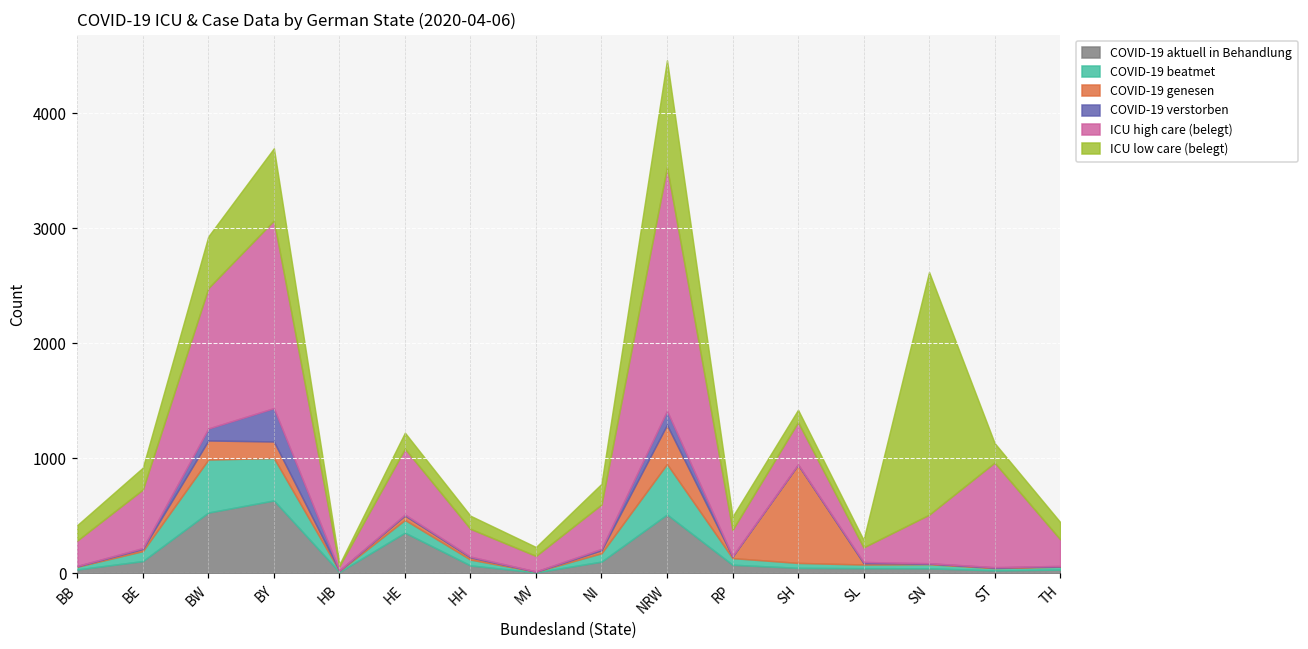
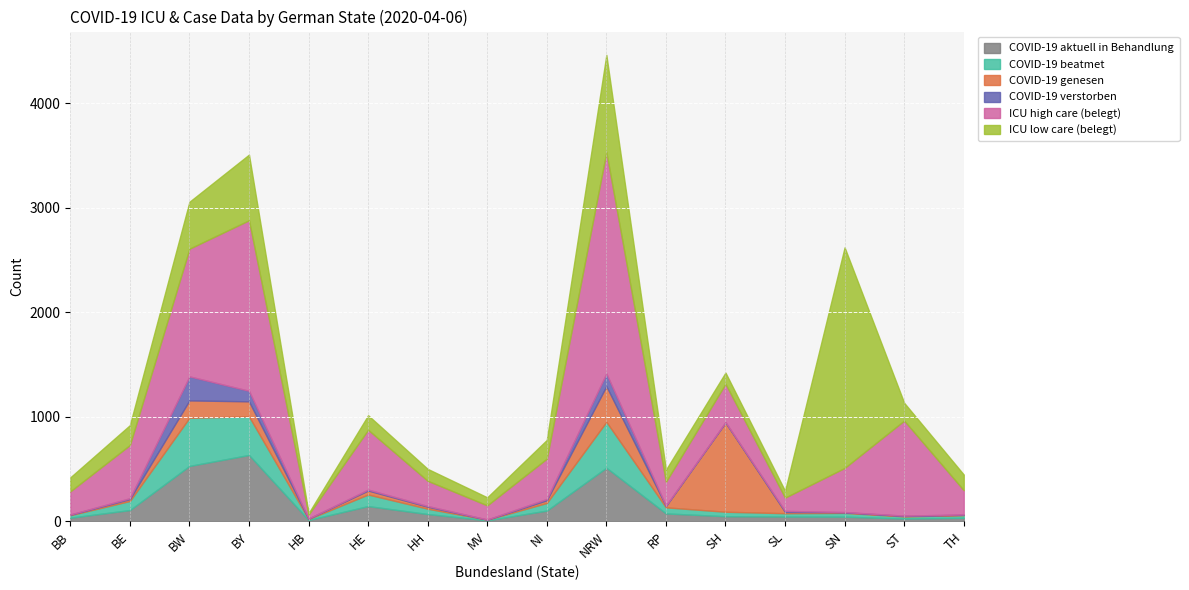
  {
    "COVID-19 aktuell in Behandlung": {
      "BE": 110,
      "BW": 530,
      "BY": 630,
-     "HE": 350,
+     "HE": 150,
      "HH": 70,
      "NI": 100,
      "NRW": 510,
      "RP": 80,
      "SH": 50,
      "SL": 50,
      "SN": 40,
      "TH": 30
    },
    "COVID-19 beatmet": {
      "BW": 460,
      "BY": 370,
      "HE": 110,
      "NI": 70,
      "NRW": 440,
      "SH": 40
    },
    "COVID-19 genesen": {
      "BW": 170,
      "BY": 140,
      "NRW": 340
    },
    "COVID-19 verstorben": {
-     "BW": 100,
-     "BY": 290,
+     "BW": 230,
+     "BY": 100,
      "NRW": 120
    },
    "ICU high care (belegt)": {
      "BB": 220,
      "BE": 510,
      "BW": 1220,
      "BY": 1630,
      "HE": 570,
      "HH": 240,
      "MV": 140,
      "NI": 390,
      "NRW": 2120,
      "RP": 230,
      "SH": 370,
      "SL": 130,
      "SN": 420,
      "ST": 910,
      "TH": 230
    },
    "ICU low care (belegt)": {
      "BB": 130,
      "BE": 190,
      "BW": 450,
      "BY": 630,
      "HE": 140,
      "HH": 110,
      "MV": 80,
      "NI": 180,
      "NRW": 930,
      "RP": 120,
      "SH": 110,
      "SL": 70,
      "SN": 2110,
      "ST": 170,
      "TH": 150
    }
  }
